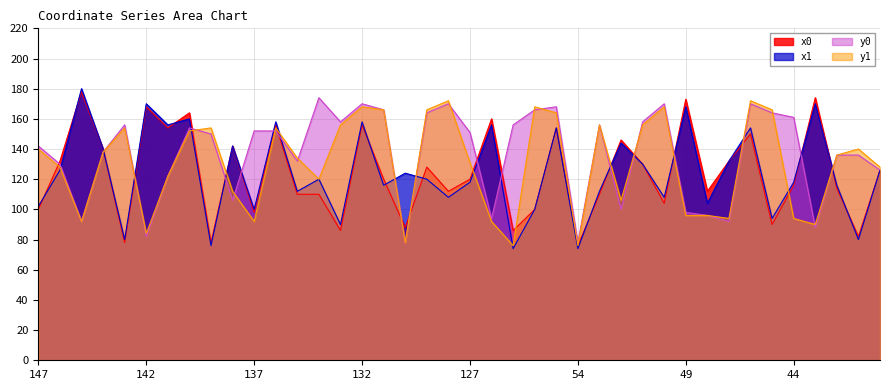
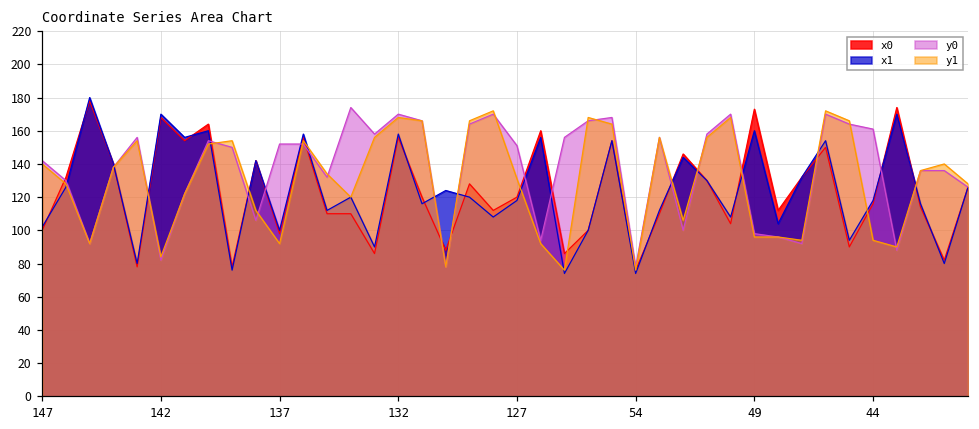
  {
    "x0": {
      "147": 100,
      "142": 168,
      "137": 98,
      "132": 156,
      "127": 120,
      "49": 173,
      "44": 116
    },
    "x1": {
      "147": 102,
      "142": 170,
      "137": 100,
      "132": 158,
      "127": 118,
      "54": 74,
-     "49": 168,
+     "49": 160,
      "44": 118
    },
    "y0": {
      "147": 142,
      "142": 82,
      "137": 152,
      "132": 170,
      "127": 151,
      "54": 78,
      "49": 98,
      "44": 161
    },
    "y1": {
      "147": 140,
      "142": 84,
      "137": 92,
      "132": 168,
      "127": 131,
      "49": 96,
      "44": 94
    }
  }
